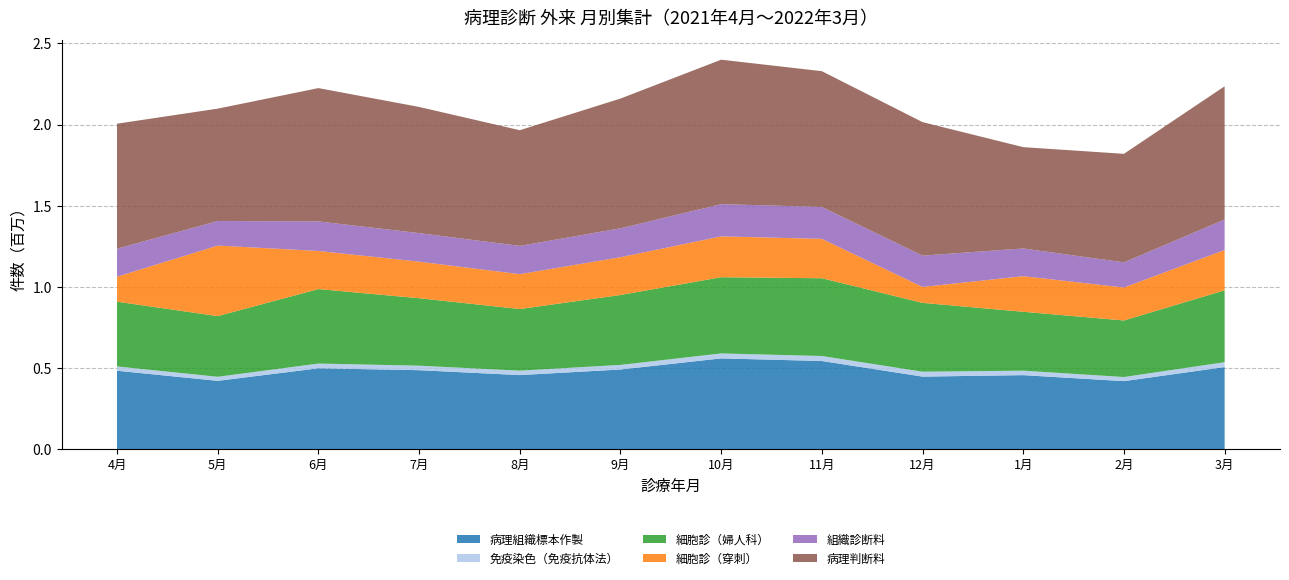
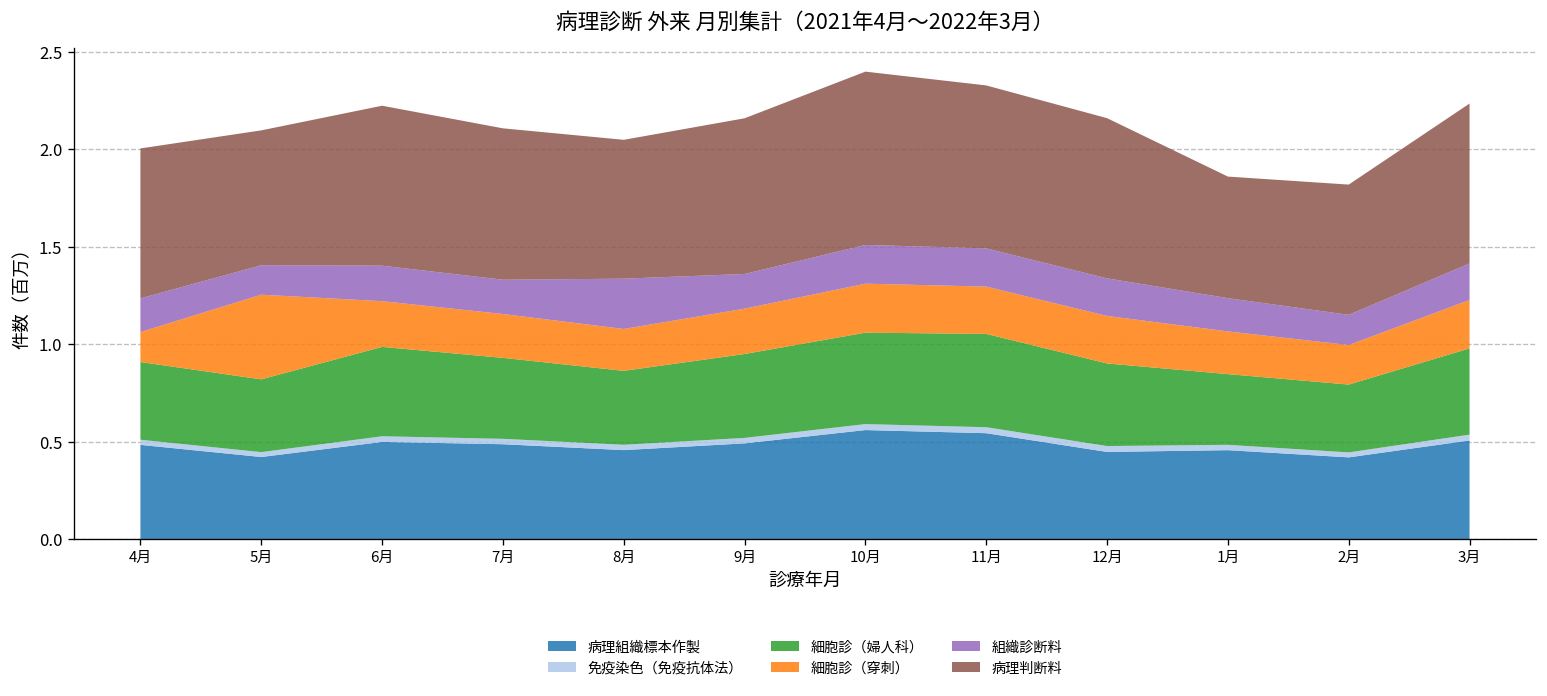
  {
    "病理組織標本作製": {
      "4月": 0.48,
      "5月": 0.42,
      "6月": 0.50,
      "7月": 0.49,
      "8月": 0.46,
      "9月": 0.49,
      "10月": 0.56,
      "11月": 0.54,
      "12月": 0.45,
      "1月": 0.46,
      "2月": 0.42,
      "3月": 0.51
    },
    "免疫染色（免疫抗体法）": {
      "4月": 0.03,
      "5月": 0.03,
      "6月": 0.03,
      "7月": 0.03,
      "8月": 0.03,
      "9月": 0.03,
      "10月": 0.03,
      "11月": 0.03,
      "12月": 0.03,
      "1月": 0.03,
      "2月": 0.03,
      "3月": 0.03
    },
    "細胞診（婦人科）": {
      "4月": 0.40,
      "5月": 0.37,
      "6月": 0.46,
      "7月": 0.42,
      "8月": 0.38,
      "9月": 0.43,
      "10月": 0.47,
      "11月": 0.48,
      "12月": 0.42,
      "1月": 0.36,
      "2月": 0.35,
      "3月": 0.44
    },
    "細胞診（穿刺）": {
      "4月": 0.15,
      "5月": 0.43,
      "6月": 0.23,
      "7月": 0.23,
      "8月": 0.22,
      "9月": 0.23,
      "10月": 0.25,
      "11月": 0.24,
-     "12月": 0.10,
+     "12月": 0.24,
      "1月": 0.22,
      "2月": 0.20,
      "3月": 0.25
    },
    "組織診断料": {
      "4月": 0.17,
      "5月": 0.15,
      "6月": 0.18,
      "7月": 0.18,
-     "8月": 0.17,
+     "8月": 0.26,
      "9月": 0.18,
      "10月": 0.20,
      "11月": 0.20,
      "12月": 0.19,
      "1月": 0.17,
      "2月": 0.15,
      "3月": 0.19
    },
    "病理判断料": {
      "4月": 0.77,
      "5月": 0.69,
      "6月": 0.82,
      "7月": 0.78,
      "8月": 0.71,
      "9月": 0.80,
      "10月": 0.89,
      "11月": 0.84,
      "12月": 0.82,
      "1月": 0.62,
      "2月": 0.67,
      "3月": 0.82
    }
  }
